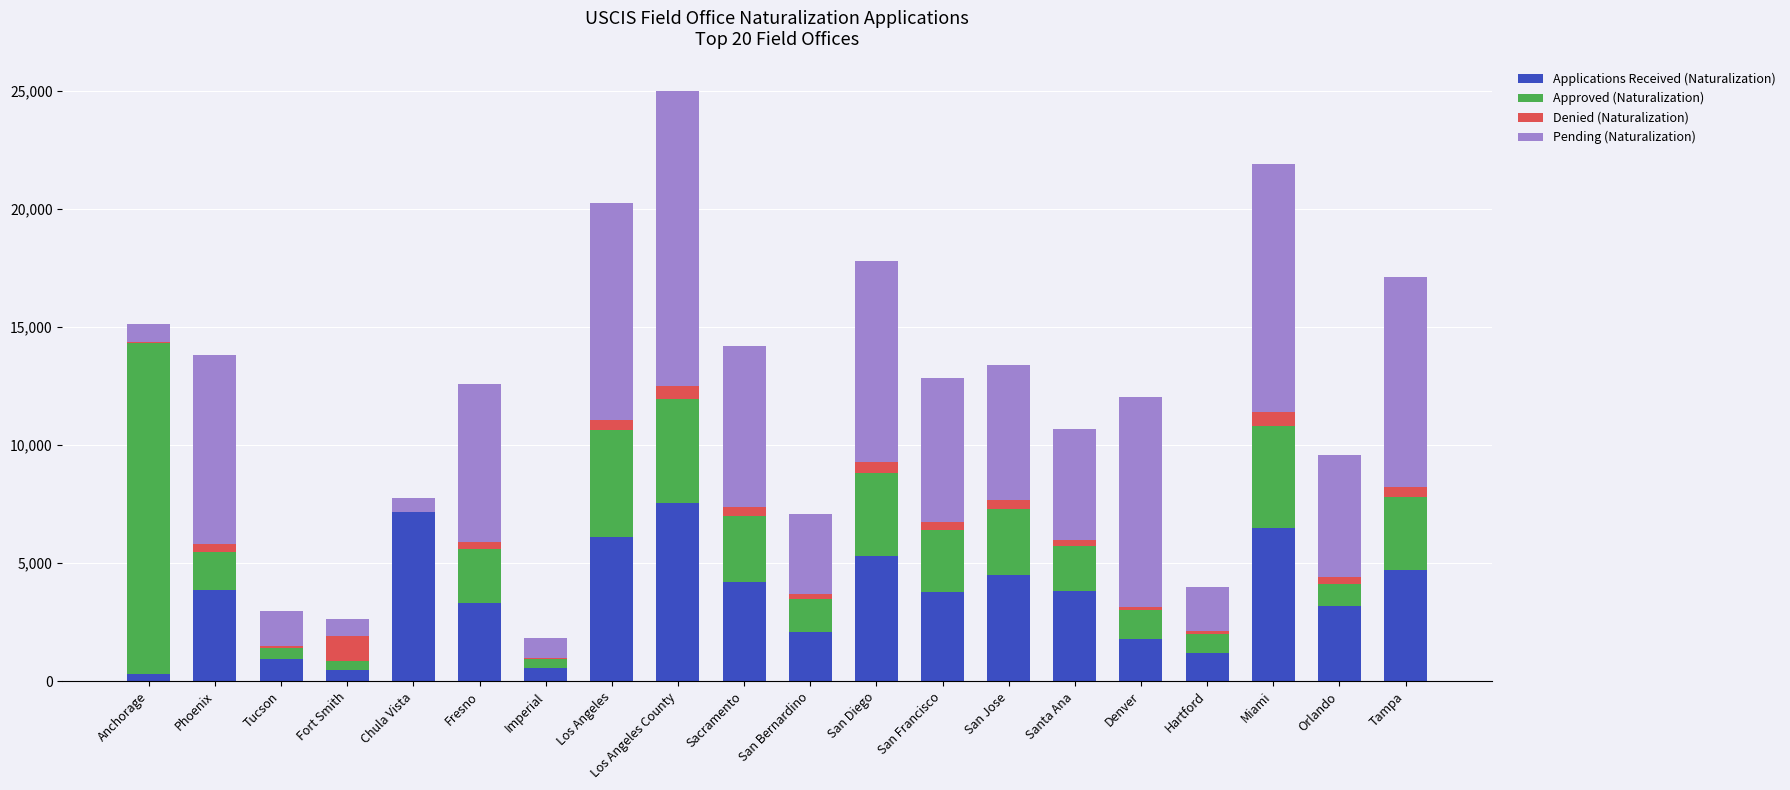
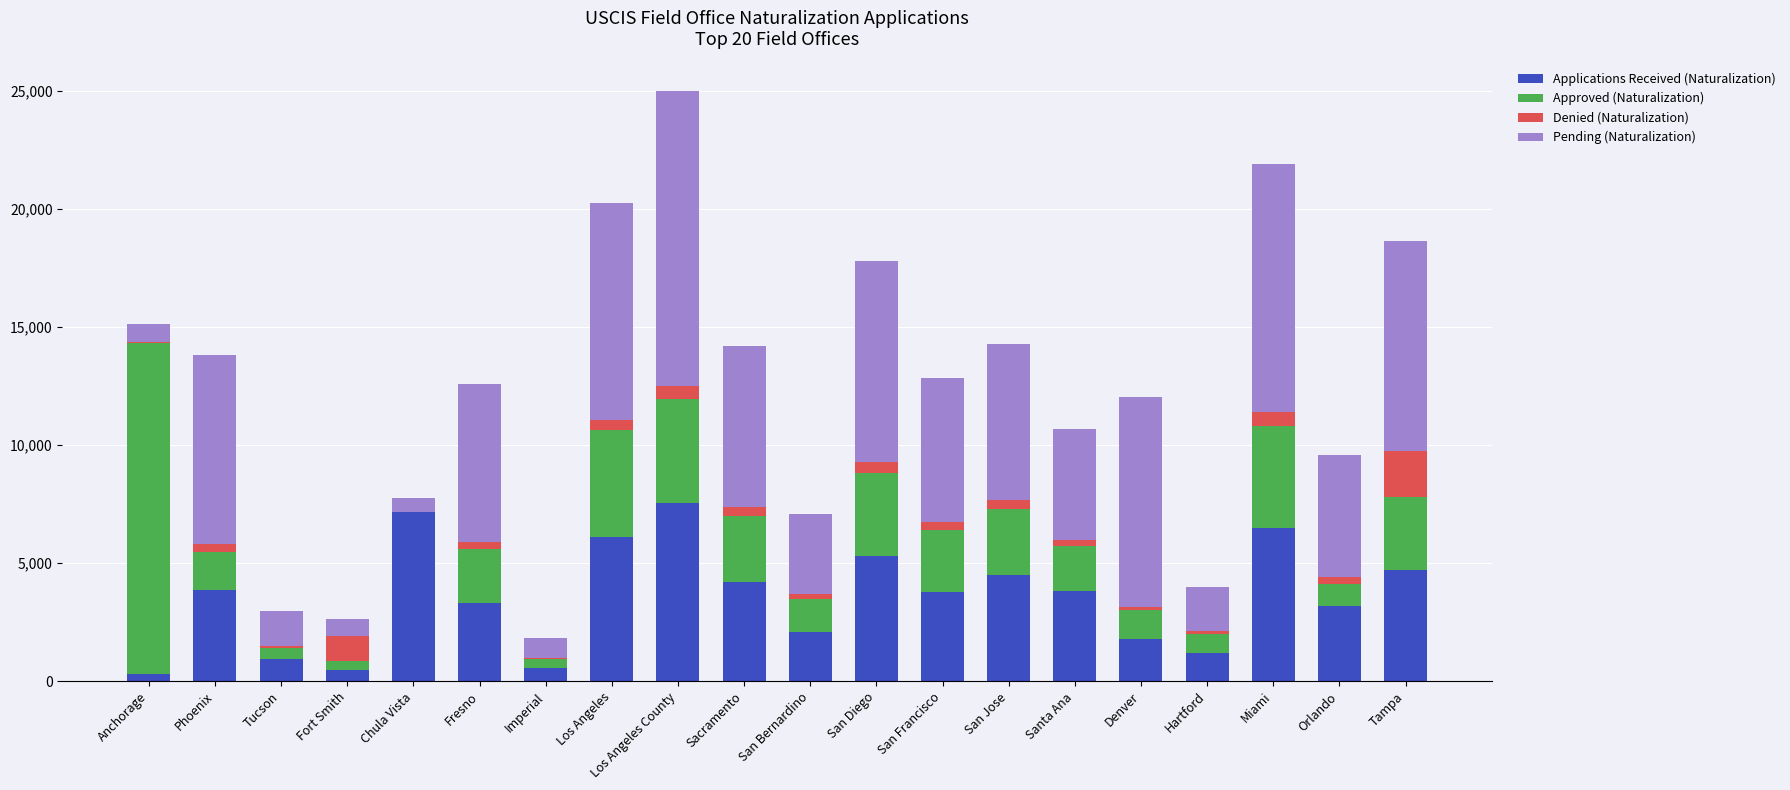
  {
    "Applications Received (Naturalization)": {
      "Anchorage": "300",
      "Phoenix": "3,900",
      "Tucson": "900",
      "Fort Smith": "500",
      "Chula Vista": "7,200",
      "Fresno": "3,300",
      "Imperial": "600",
      "Los Angeles": "6,100",
      "Los Angeles County": "7,500",
      "Sacramento": "4,200",
      "San Bernardino": "2,100",
      "San Diego": "5,300",
      "San Francisco": "3,800",
      "San Jose": "4,500",
      "Santa Ana": "3,800",
      "Denver": "1,800",
      "Hartford": "1,200",
      "Miami": "6,500",
      "Orlando": "3,200",
      "Tampa": "4,700"
    },
    "Approved (Naturalization)": {
      "Anchorage": "14,000",
      "Phoenix": "1,600",
      "Tucson": "500",
      "Fort Smith": "400",
      "Chula Vista": "0",
      "Fresno": "2,300",
      "Imperial": "400",
      "Los Angeles": "4,500",
      "Los Angeles County": "4,400",
      "Sacramento": "2,800",
      "San Bernardino": "1,400",
      "San Diego": "3,500",
      "San Francisco": "2,600",
      "San Jose": "2,800",
      "Santa Ana": "1,900",
      "Denver": "1,200",
      "Hartford": "800",
      "Miami": "4,300",
      "Orlando": "900",
      "Tampa": "3,100"
    },
    "Denied (Naturalization)": {
      "Phoenix": "300",
      "Fort Smith": "1,000",
      "Chula Vista": "0",
      "Fresno": "300",
      "Los Angeles": "400",
      "Los Angeles County": "600",
      "Sacramento": "400",
      "San Bernardino": "200",
      "San Diego": "500",
      "San Francisco": "400",
      "San Jose": "400",
      "Santa Ana": "300",
      "Denver": "200",
      "Hartford": "100",
      "Miami": "600",
      "Orlando": "300",
-     "Tampa": "400"
+     "Tampa": "1,900"
    },
    "Pending (Naturalization)": {
      "Anchorage": "700",
      "Phoenix": "8,000",
      "Tucson": "1,500",
      "Fort Smith": "700",
      "Chula Vista": "600",
      "Fresno": "6,700",
      "Imperial": "800",
      "Los Angeles": "9,200",
      "Los Angeles County": "12,500",
      "Sacramento": "6,800",
      "San Bernardino": "3,400",
      "San Diego": "8,500",
      "San Francisco": "6,100",
-     "San Jose": "5,700",
+     "San Jose": "6,600",
      "Santa Ana": "4,700",
      "Denver": "8,900",
      "Hartford": "1,900",
      "Miami": "10,500",
      "Orlando": "5,200",
      "Tampa": "8,900"
    }
  }
